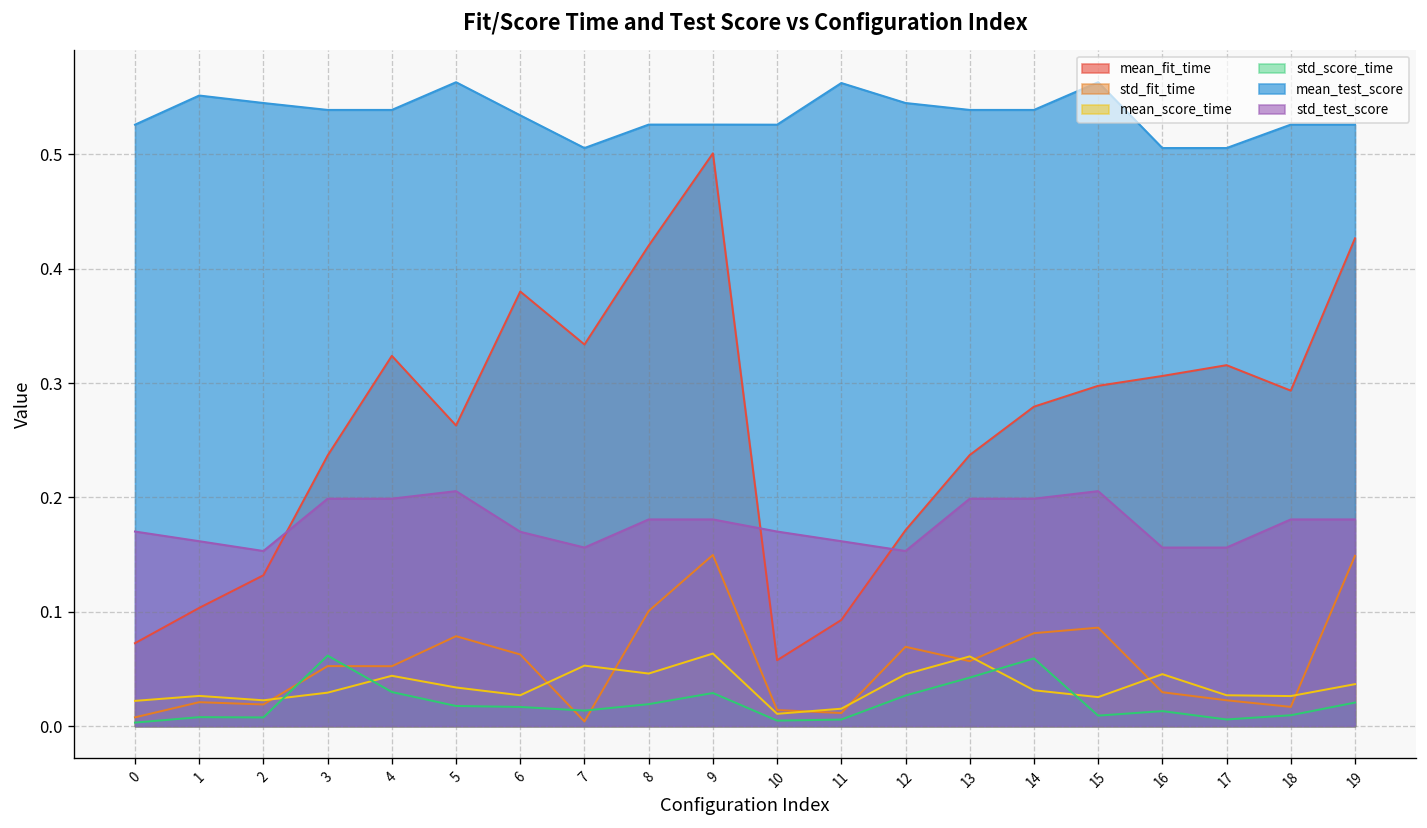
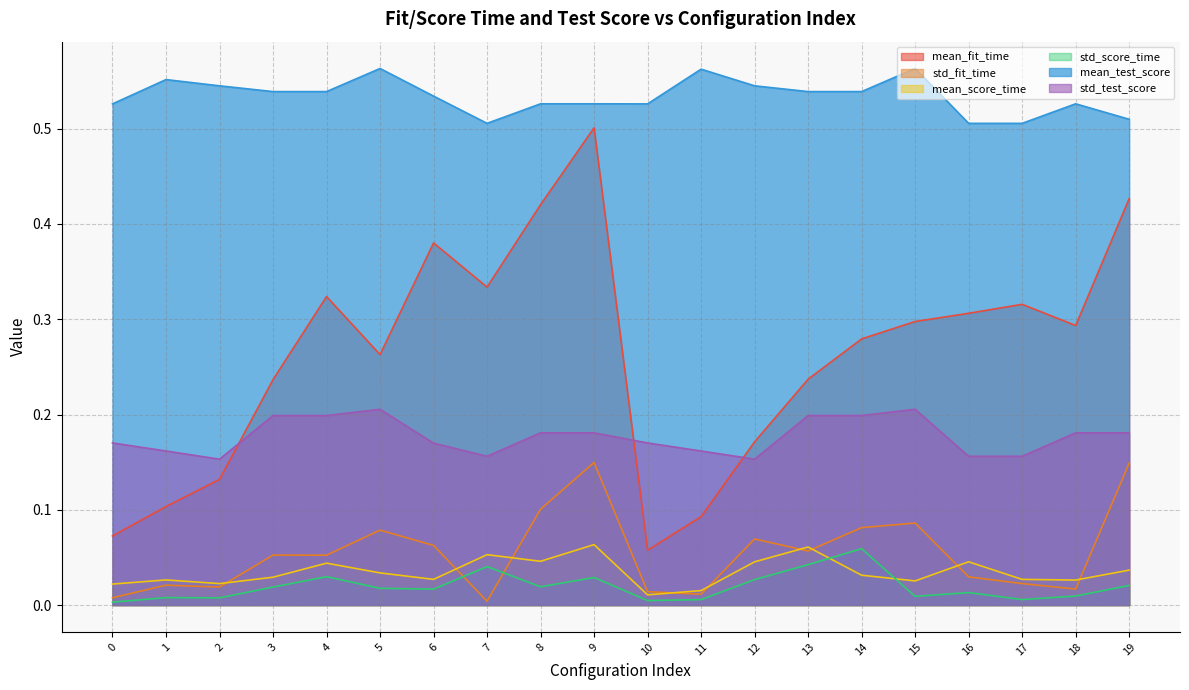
  {
    "std_score_time": {
      "0": 0.00,
      "1": 0.01,
      "2": 0.01,
-     "3": 0.06,
+     "3": 0.02,
      "4": 0.03,
      "5": 0.02,
      "6": 0.02,
-     "7": 0.01,
+     "7": 0.04,
      "8": 0.02,
      "9": 0.03,
      "10": 0.00,
      "11": 0.01,
      "12": 0.03,
      "13": 0.04,
      "14": 0.06,
      "15": 0.01,
      "16": 0.01,
      "17": 0.01,
      "18": 0.01,
      "19": 0.02
    },
    "mean_test_score": {
      "0": 0.53,
      "1": 0.55,
      "2": 0.55,
      "3": 0.54,
      "4": 0.54,
      "5": 0.56,
      "6": 0.53,
      "7": 0.51,
      "8": 0.53,
      "9": 0.53,
      "10": 0.53,
      "11": 0.56,
      "12": 0.55,
      "13": 0.54,
      "14": 0.54,
      "16": 0.51,
      "17": 0.51,
      "18": 0.53,
-     "19": 0.53
+     "19": 0.51
    },
    "std_test_score": {
      "0": 0.17,
      "1": 0.16,
      "2": 0.15,
      "3": 0.20,
      "4": 0.20,
      "5": 0.21,
      "6": 0.17,
      "7": 0.16,
      "8": 0.18,
      "9": 0.18,
      "10": 0.17,
      "11": 0.16,
      "12": 0.15,
      "13": 0.20,
      "14": 0.20,
      "15": 0.21,
      "16": 0.16,
      "17": 0.16,
      "18": 0.18,
      "19": 0.18
    }
  }
